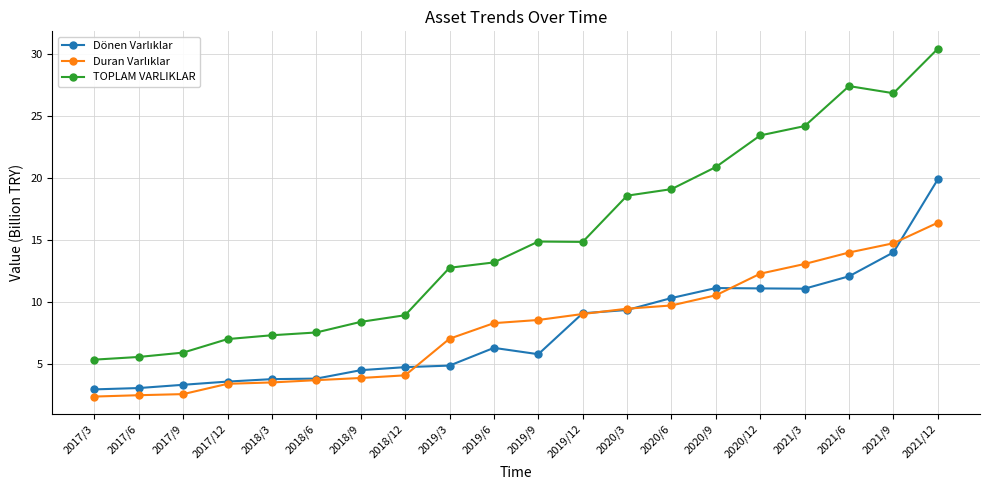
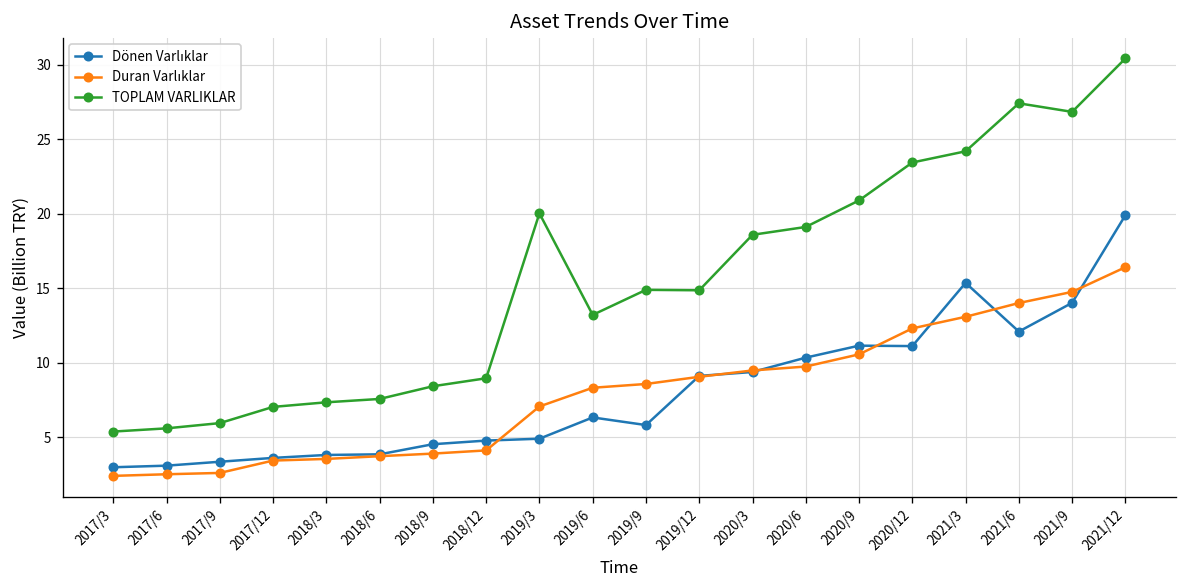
  {
    "Dönen Varlıklar": {
      "2017/3": 3.0,
      "2017/6": 3.1,
      "2017/9": 3.3,
      "2018/3": 3.8,
      "2018/9": 4.5,
      "2018/12": 4.8,
      "2019/3": 4.9,
      "2019/6": 6.3,
      "2019/9": 5.8,
      "2020/6": 10.3,
      "2020/9": 11.1,
      "2020/12": 11.1,
-     "2021/3": 11.1,
+     "2021/3": 15.4,
      "2021/6": 12.1,
      "2021/9": 14.0,
      "2021/12": 19.9
    },
    "Duran Varlıklar": {
      "2017/3": 2.4,
      "2017/6": 2.5,
      "2017/9": 2.6,
      "2018/3": 3.5,
      "2018/9": 3.9,
      "2018/12": 4.1,
      "2019/3": 7.1,
      "2019/6": 8.3,
      "2019/9": 8.6,
      "2020/6": 9.7,
      "2020/9": 10.6,
      "2020/12": 12.3,
      "2021/3": 13.1,
      "2021/6": 14.0,
      "2021/9": 14.7,
      "2021/12": 16.4
    },
    "TOPLAM VARLIKLAR": {
      "2017/3": 5.4,
      "2017/6": 5.6,
      "2017/9": 5.9,
      "2017/12": 7.0,
      "2018/3": 7.3,
      "2018/6": 7.6,
      "2018/9": 8.4,
      "2018/12": 8.9,
-     "2019/3": 12.8,
+     "2019/3": 20.0,
      "2019/6": 13.2,
      "2019/9": 14.9,
      "2019/12": 14.9,
      "2020/3": 18.6,
      "2020/6": 19.1,
      "2020/9": 20.9,
      "2020/12": 23.4,
      "2021/3": 24.2,
      "2021/6": 27.4,
      "2021/9": 26.8,
      "2021/12": 30.4
    }
  }
